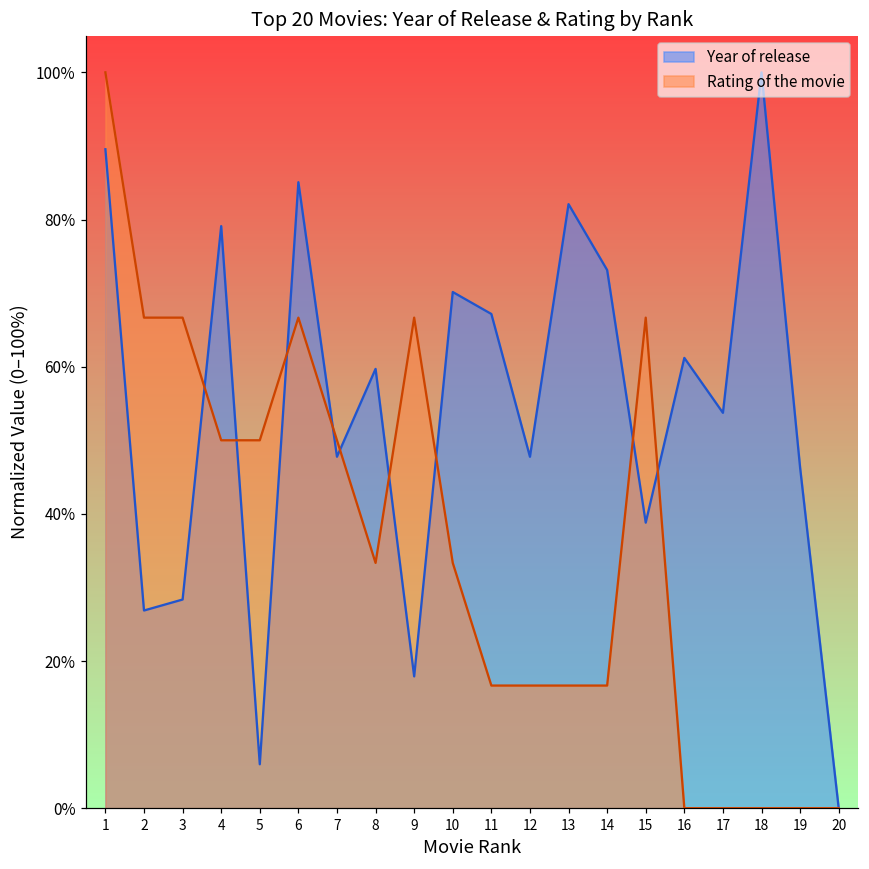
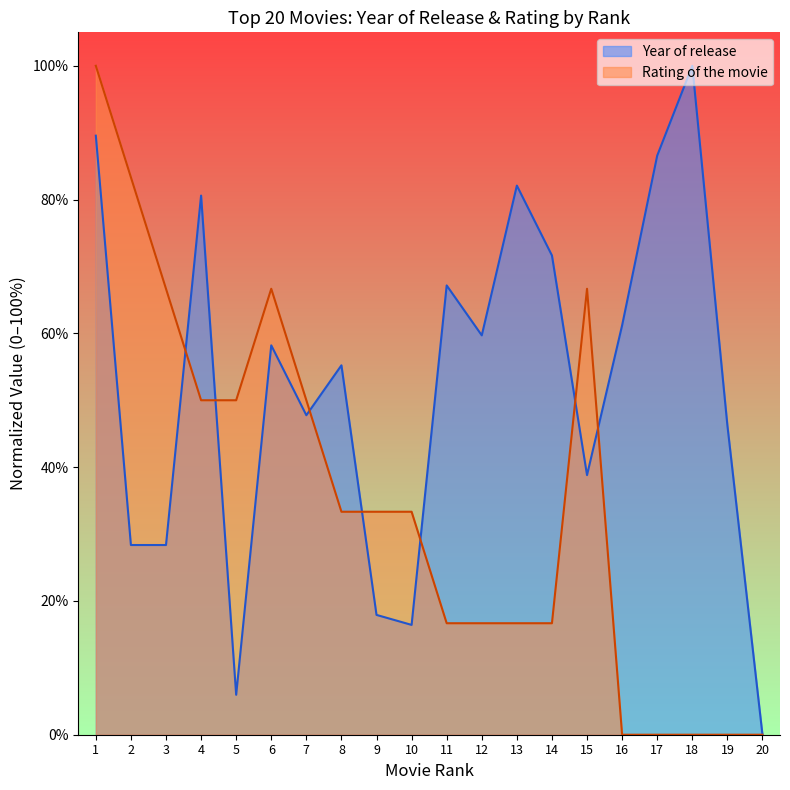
  {
    "Year of release": {
      "1": "90%",
-     "2": "27%",
+     "2": "28%",
      "3": "28%",
-     "4": "79%",
+     "4": "81%",
      "5": "6%",
-     "6": "85%",
+     "6": "58%",
      "7": "48%",
-     "8": "60%",
+     "8": "55%",
      "9": "18%",
-     "10": "70%",
+     "10": "16%",
      "11": "67%",
-     "12": "48%",
+     "12": "60%",
      "13": "82%",
-     "14": "73%",
+     "14": "72%",
      "15": "39%",
      "16": "61%",
-     "17": "54%",
+     "17": "87%",
      "19": "46%"
    },
    "Rating of the movie": {
      "1": "100%",
-     "2": "67%",
+     "2": "83%",
      "3": "67%",
      "4": "50%",
      "5": "50%",
      "6": "67%",
      "7": "50%",
      "8": "33%",
-     "9": "67%",
+     "9": "33%",
      "10": "33%",
      "11": "17%",
      "12": "17%",
      "13": "17%",
      "14": "17%",
      "15": "67%",
      "16": "0%",
      "17": "0%",
      "18": "0%",
      "19": "0%"
    }
  }
